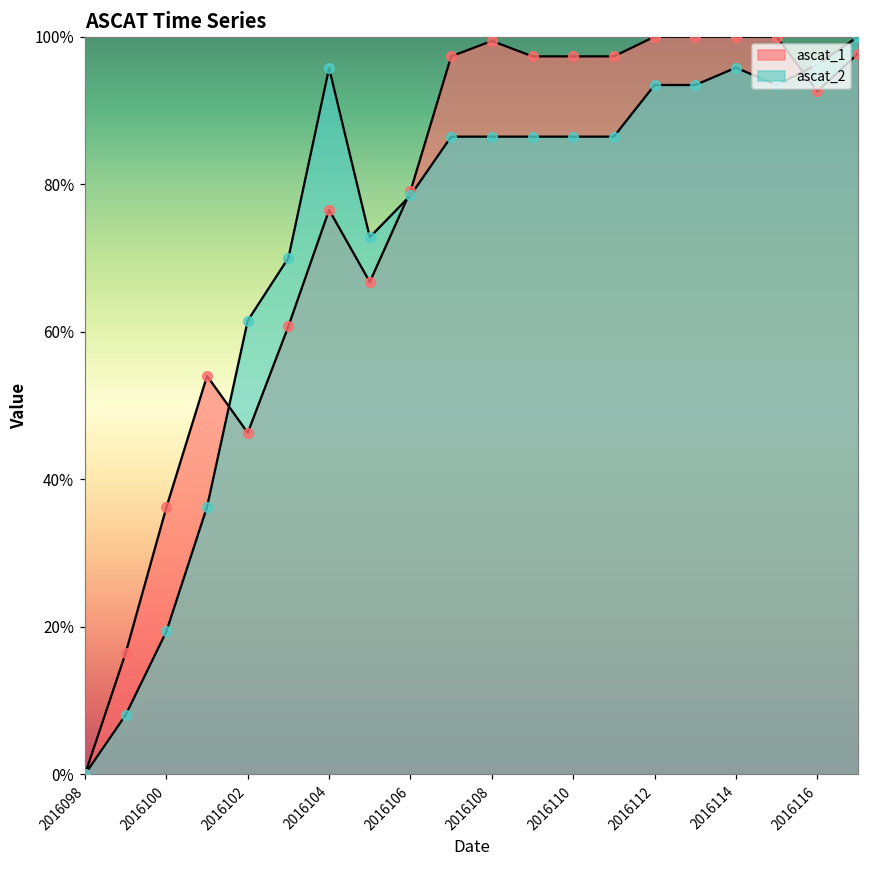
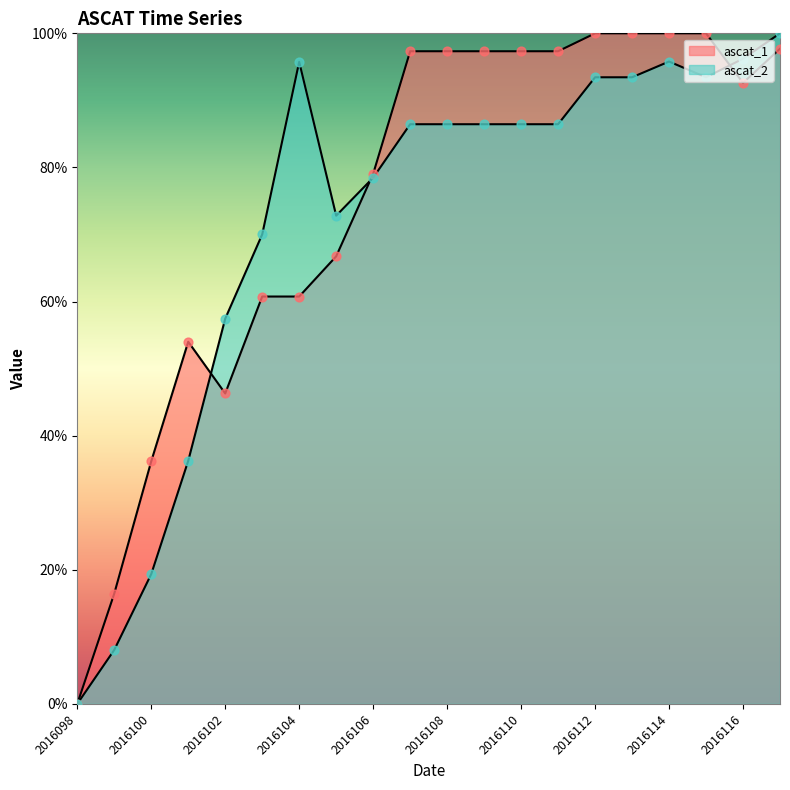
  {
    "ascat_1": {
      "2016100": "36%",
      "2016102": "46%",
-     "2016104": "77%",
+     "2016104": "61%",
      "2016106": "79%",
-     "2016108": "99%",
+     "2016108": "97%",
      "2016110": "97%",
      "2016112": "100%",
      "2016114": "100%",
      "2016116": "93%"
    },
    "ascat_2": {
      "2016100": "19%",
-     "2016102": "62%",
+     "2016102": "57%",
      "2016104": "96%",
      "2016106": "78%",
      "2016108": "86%",
      "2016110": "86%",
      "2016112": "93%",
      "2016114": "96%"
    }
  }
